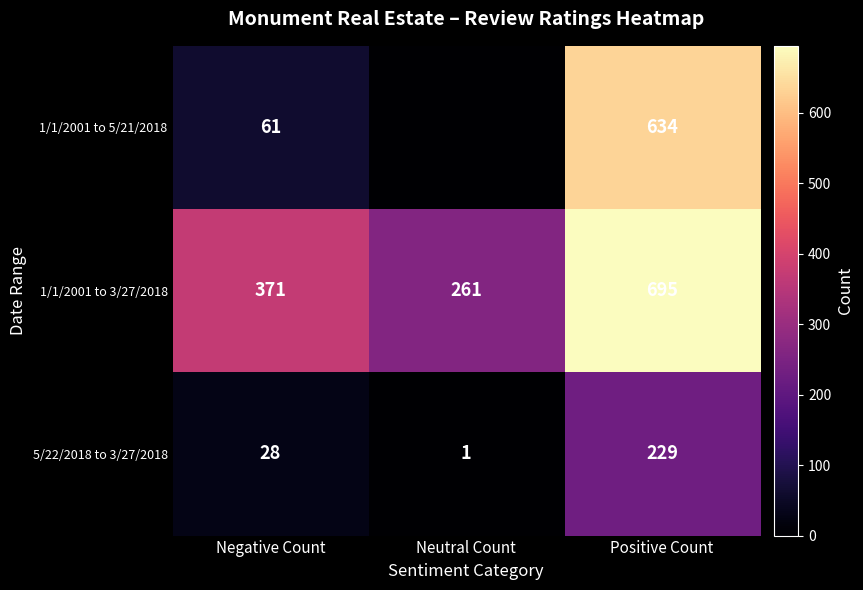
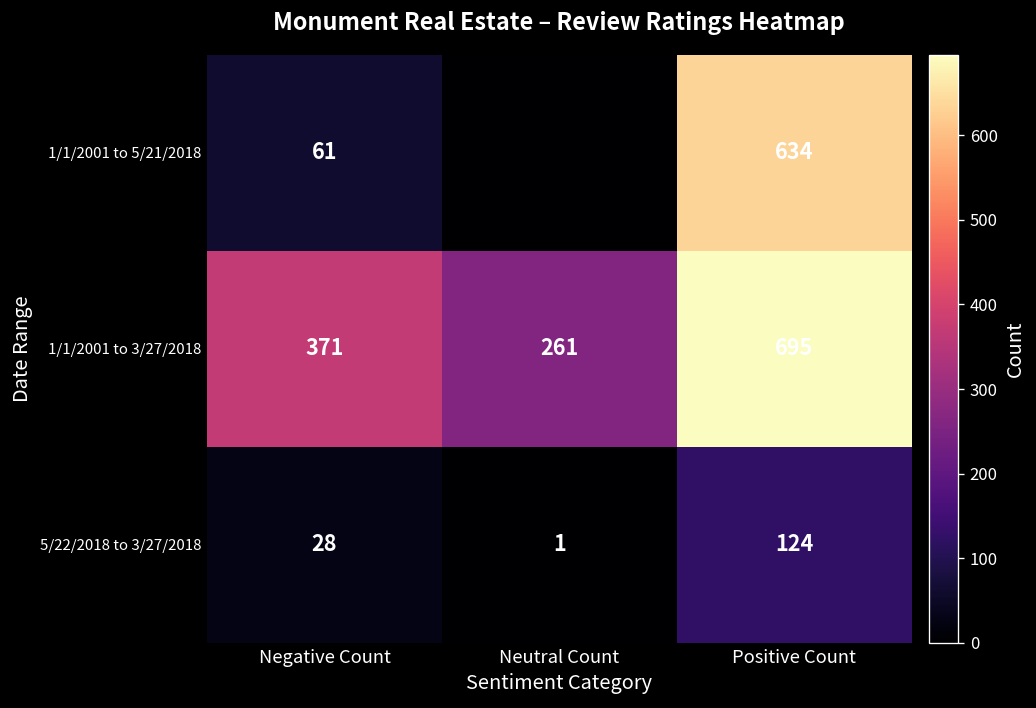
  {
    "1/1/2001 to 5/21/2018": {
      "Negative Count": 61,
      "Positive Count": 634
    },
    "1/1/2001 to 3/27/2018": {
      "Negative Count": 371,
      "Neutral Count": 261,
      "Positive Count": 695
    },
    "5/22/2018 to 3/27/2018": {
      "Negative Count": 28,
      "Neutral Count": 1,
-     "Positive Count": 229
+     "Positive Count": 124
    }
  }
